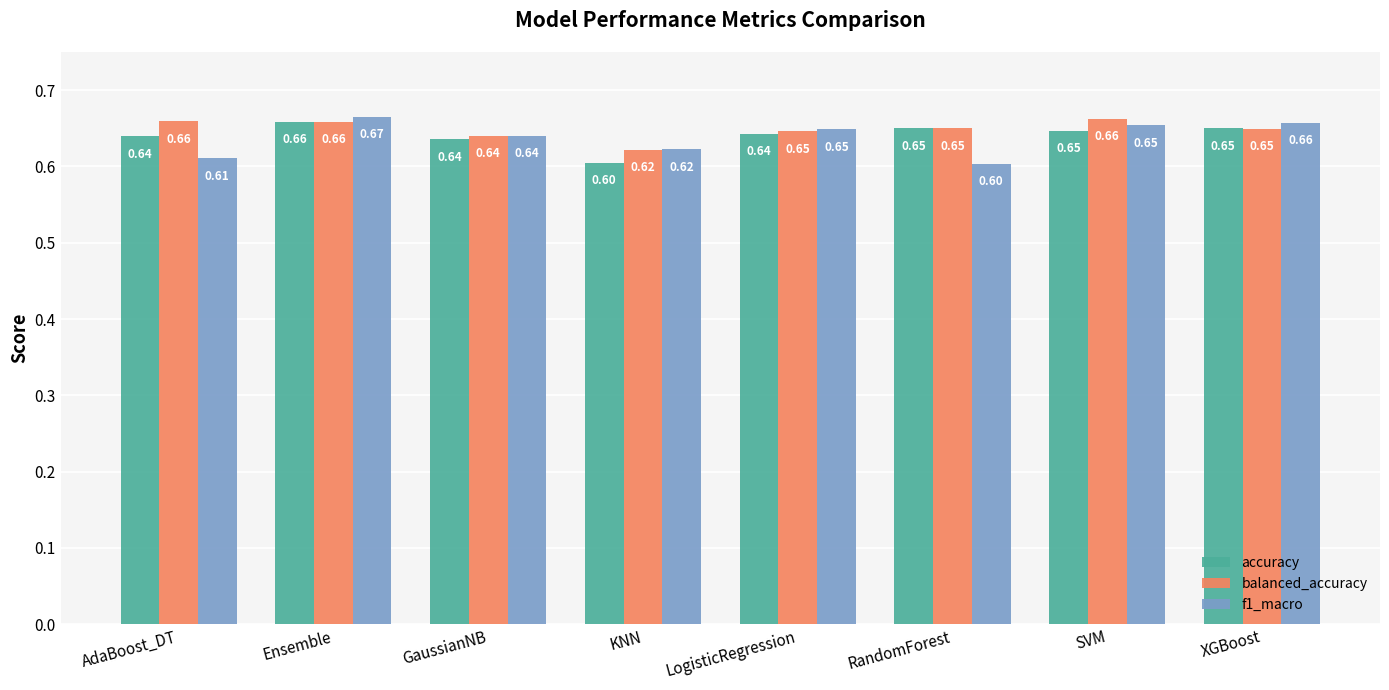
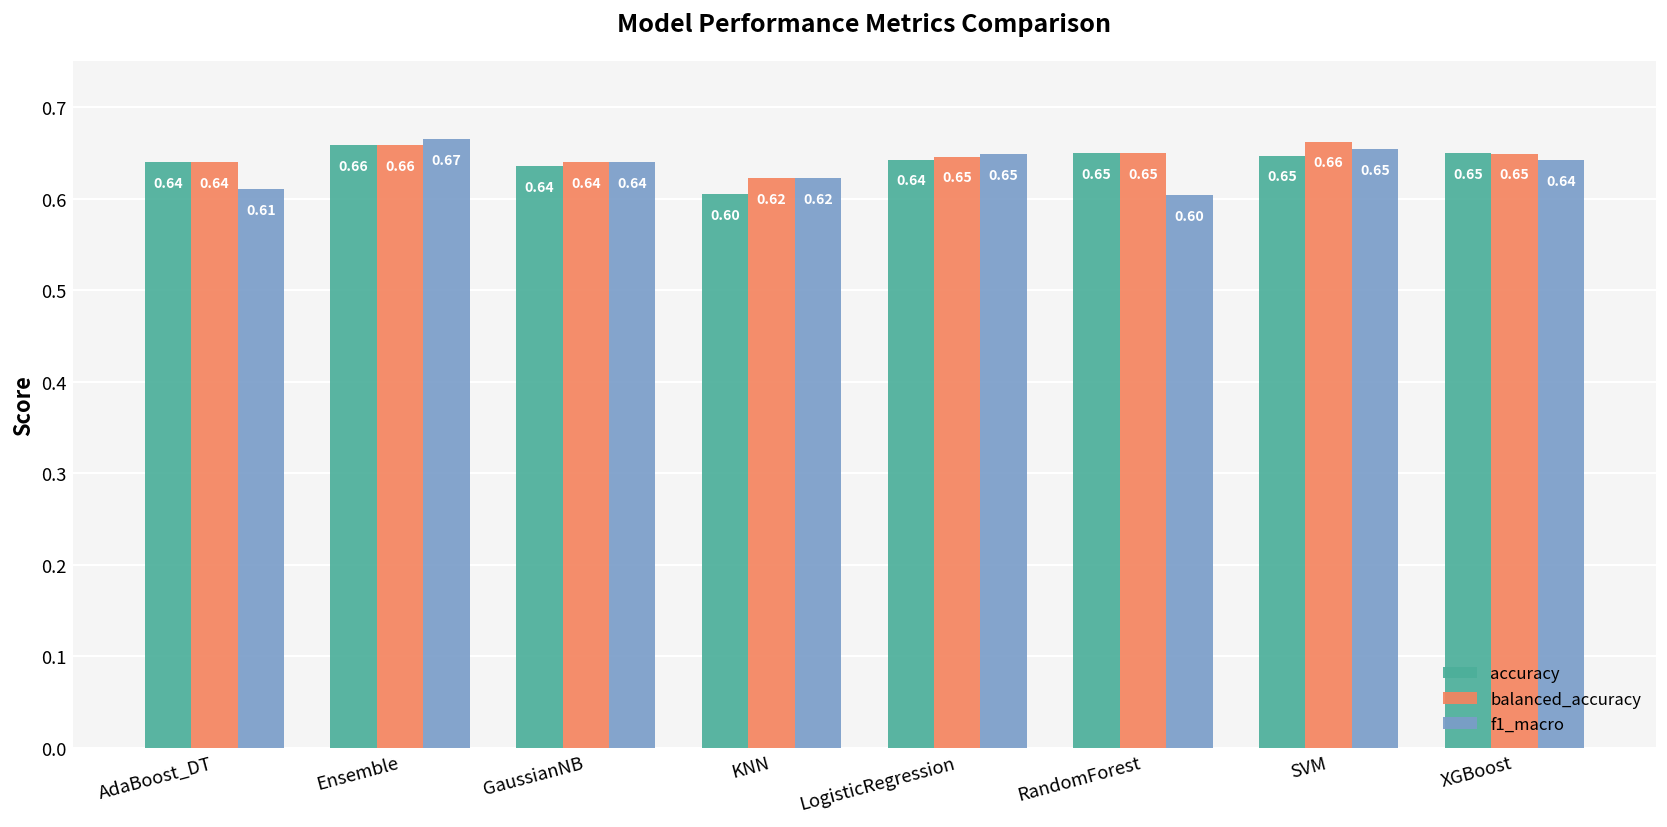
  {
    "accuracy": {
      "AdaBoost_DT": 0.64,
      "Ensemble": 0.66,
      "GaussianNB": 0.64,
      "KNN": 0.60,
      "LogisticRegression": 0.64,
      "RandomForest": 0.65,
      "SVM": 0.65,
      "XGBoost": 0.65
    },
    "balanced_accuracy": {
-     "AdaBoost_DT": 0.66,
+     "AdaBoost_DT": 0.64,
      "Ensemble": 0.66,
      "GaussianNB": 0.64,
      "KNN": 0.62,
      "LogisticRegression": 0.65,
      "RandomForest": 0.65,
      "SVM": 0.66,
      "XGBoost": 0.65
    },
    "f1_macro": {
      "AdaBoost_DT": 0.61,
      "Ensemble": 0.67,
      "GaussianNB": 0.64,
      "KNN": 0.62,
      "LogisticRegression": 0.65,
      "RandomForest": 0.60,
      "SVM": 0.65,
-     "XGBoost": 0.66
+     "XGBoost": 0.64
    }
  }
